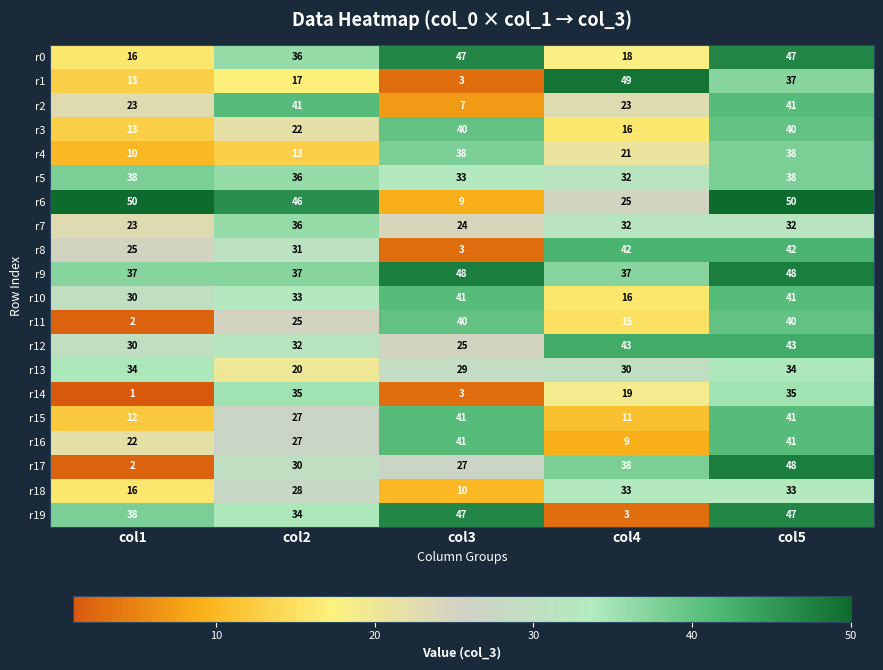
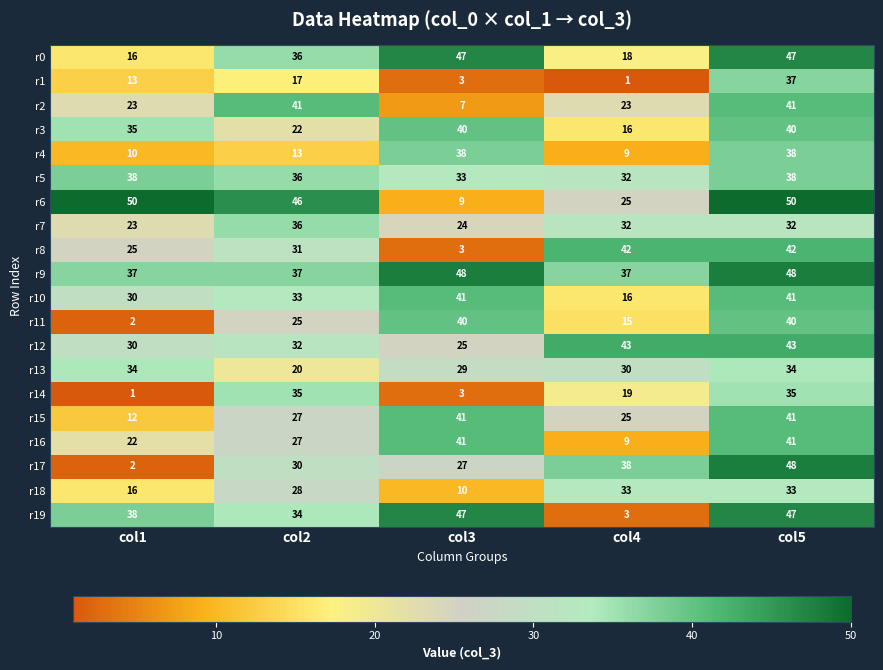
  {
    "r0": {
      "col1": 16,
      "col2": 36,
      "col3": 47,
      "col4": 18,
      "col5": 47
    },
    "r1": {
      "col1": 13,
      "col2": 17,
      "col3": 3,
-     "col4": 49,
+     "col4": 1,
      "col5": 37
    },
    "r2": {
      "col1": 23,
      "col2": 41,
      "col3": 7,
      "col4": 23,
      "col5": 41
    },
    "r3": {
-     "col1": 13,
+     "col1": 35,
      "col2": 22,
      "col3": 40,
      "col4": 16,
      "col5": 40
    },
    "r4": {
      "col1": 10,
      "col2": 13,
      "col3": 38,
-     "col4": 21,
+     "col4": 9,
      "col5": 38
    },
    "r5": {
      "col1": 38,
      "col2": 36,
      "col3": 33,
      "col4": 32,
      "col5": 38
    },
    "r6": {
      "col1": 50,
      "col2": 46,
      "col3": 9,
      "col4": 25,
      "col5": 50
    },
    "r7": {
      "col1": 23,
      "col2": 36,
      "col3": 24,
      "col4": 32,
      "col5": 32
    },
    "r8": {
      "col1": 25,
      "col2": 31,
      "col3": 3,
      "col4": 42,
      "col5": 42
    },
    "r9": {
      "col1": 37,
      "col2": 37,
      "col3": 48,
      "col4": 37,
      "col5": 48
    },
    "r10": {
      "col1": 30,
      "col2": 33,
      "col3": 41,
      "col4": 16,
      "col5": 41
    },
    "r11": {
      "col1": 2,
      "col2": 25,
      "col3": 40,
      "col4": 15,
      "col5": 40
    },
    "r12": {
      "col1": 30,
      "col2": 32,
      "col3": 25,
      "col4": 43,
      "col5": 43
    },
    "r13": {
      "col1": 34,
      "col2": 20,
      "col3": 29,
      "col4": 30,
      "col5": 34
    },
    "r14": {
      "col1": 1,
      "col2": 35,
      "col3": 3,
      "col4": 19,
      "col5": 35
    },
    "r15": {
      "col1": 12,
      "col2": 27,
      "col3": 41,
-     "col4": 11,
+     "col4": 25,
      "col5": 41
    },
    "r16": {
      "col1": 22,
      "col2": 27,
      "col3": 41,
      "col4": 9,
      "col5": 41
    },
    "r17": {
      "col1": 2,
      "col2": 30,
      "col3": 27,
      "col4": 38,
      "col5": 48
    },
    "r18": {
      "col1": 16,
      "col2": 28,
      "col3": 10,
      "col4": 33,
      "col5": 33
    },
    "r19": {
      "col1": 38,
      "col2": 34,
      "col3": 47,
      "col4": 3,
      "col5": 47
    }
  }
